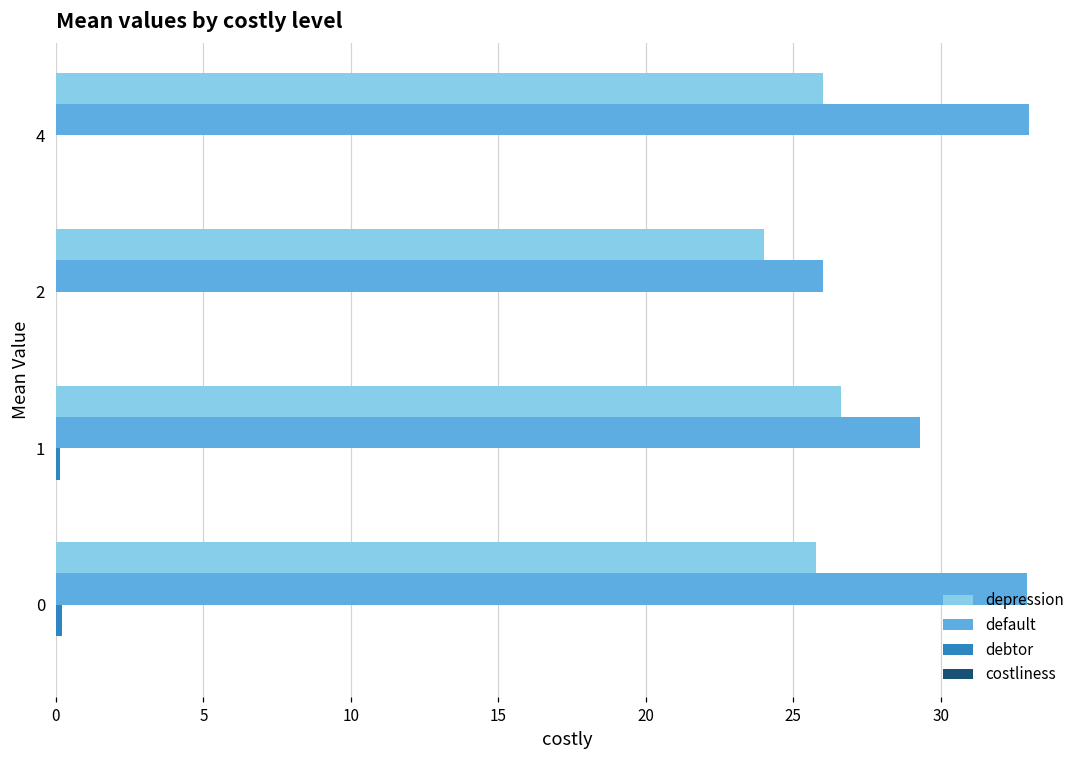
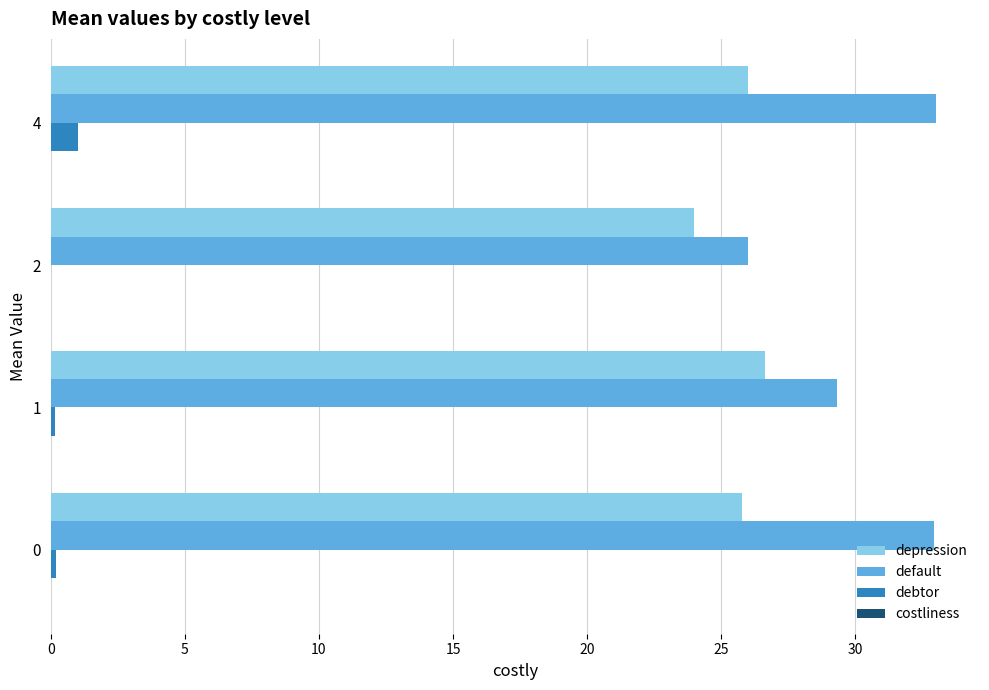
  {
    "debtor": {
-     "4": 0,
+     "4": 1,
      "2": 0,
      "1": 0.2,
      "0": 0.2
    },
    "costliness": {
      "4": 0,
      "2": 0,
      "1": 0,
      "0": 0
    }
  }
